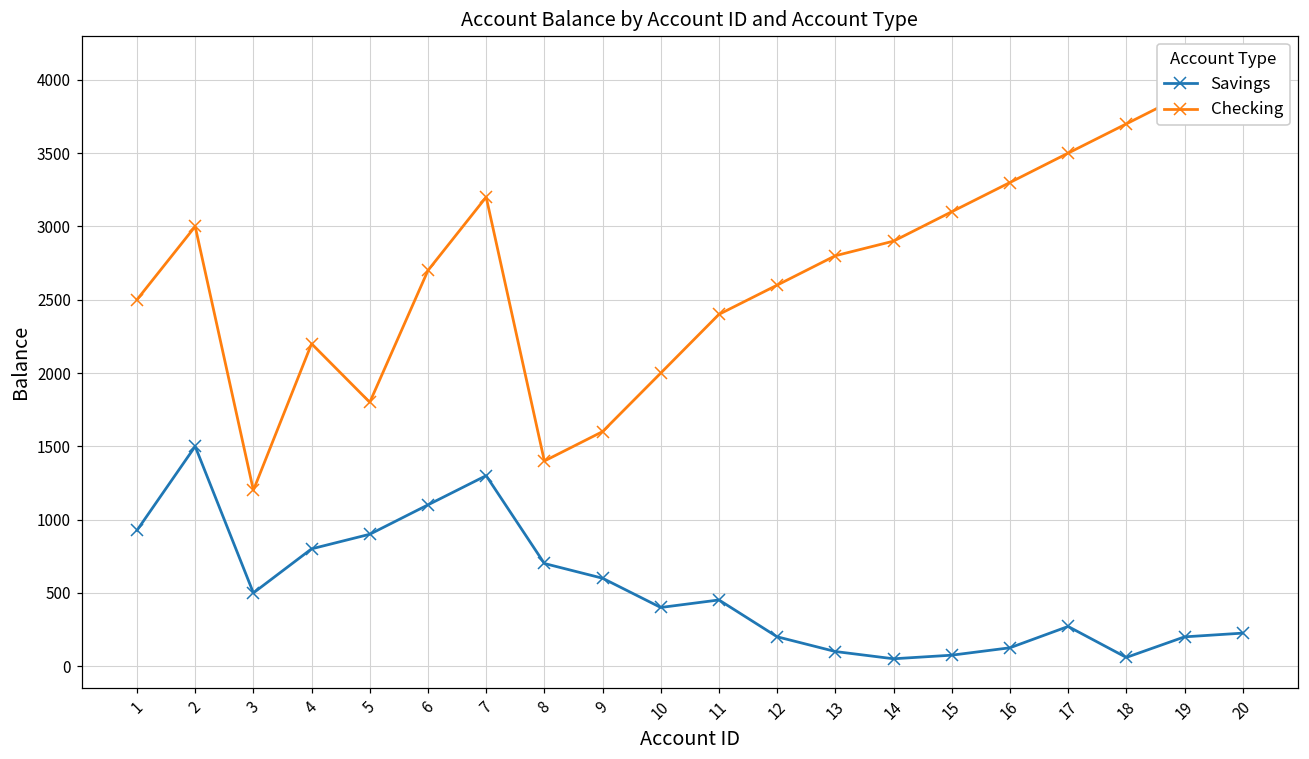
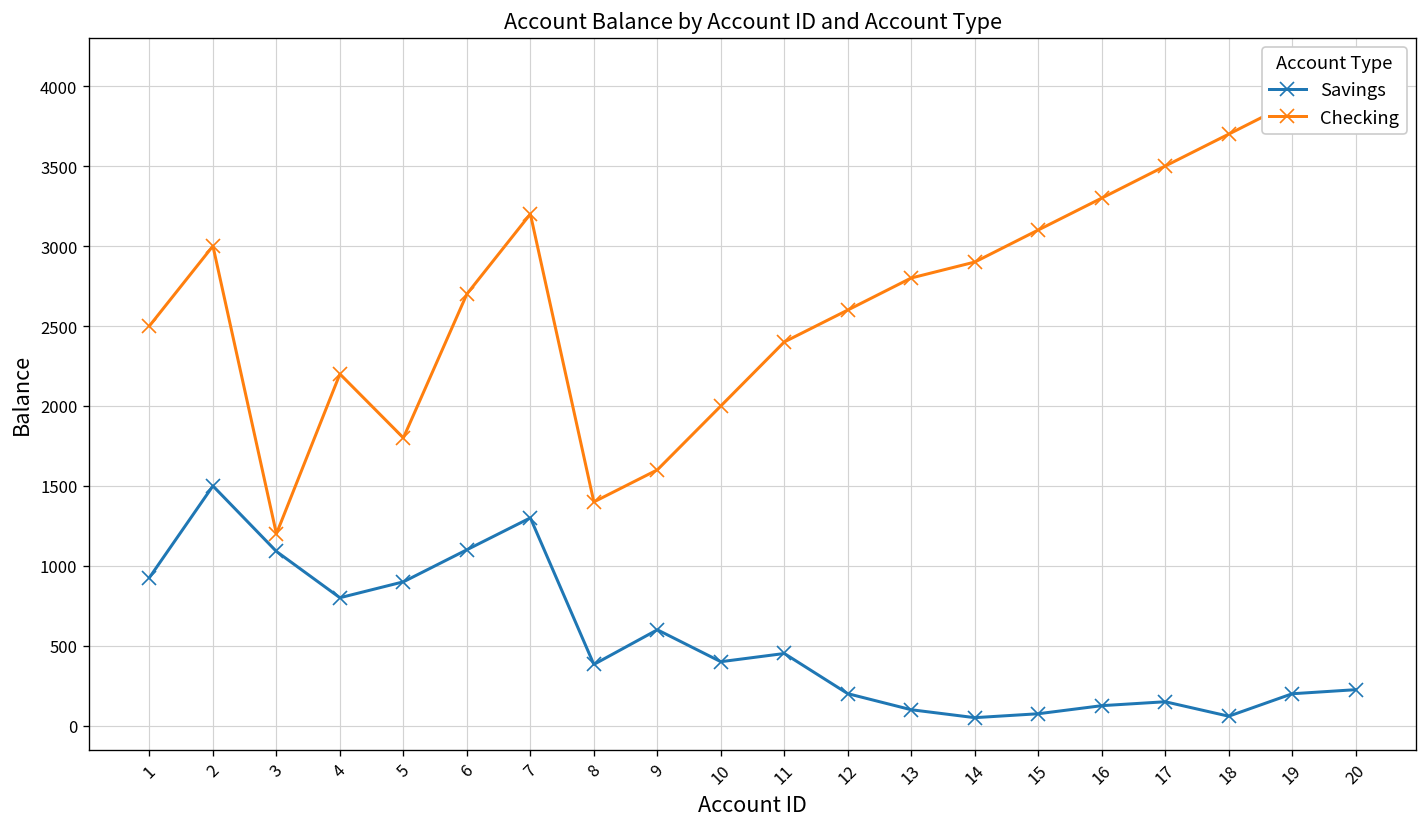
  {
    "Savings": {
      "1": 930,
      "2": 1500,
-     "3": 500,
+     "3": 1090,
      "4": 800,
      "5": 900,
      "6": 1100,
      "7": 1300,
-     "8": 700,
+     "8": 380,
      "9": 600,
      "10": 400,
      "11": 450,
      "12": 200,
      "13": 100,
      "14": 50,
      "15": 80,
      "16": 130,
-     "17": 270,
+     "17": 150,
      "18": 60,
      "19": 200,
      "20": 230
    },
    "Checking": {
      "1": 2500,
      "2": 3000,
      "3": 1200,
      "4": 2200,
      "5": 1800,
      "6": 2700,
      "7": 3200,
      "8": 1400,
      "9": 1600,
      "10": 2000,
      "11": 2400,
      "12": 2600,
      "13": 2800,
      "14": 2900,
      "15": 3100,
      "16": 3300,
      "17": 3500,
      "18": 3700
    }
  }
